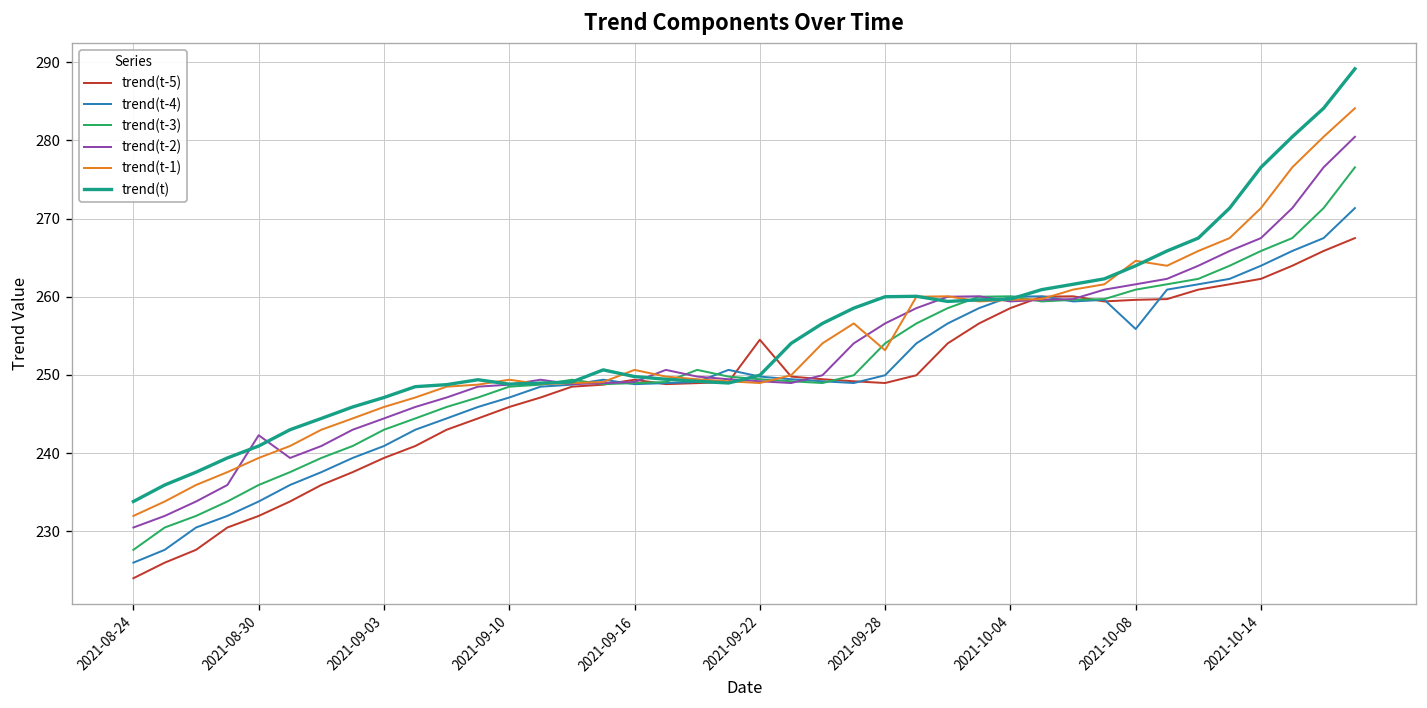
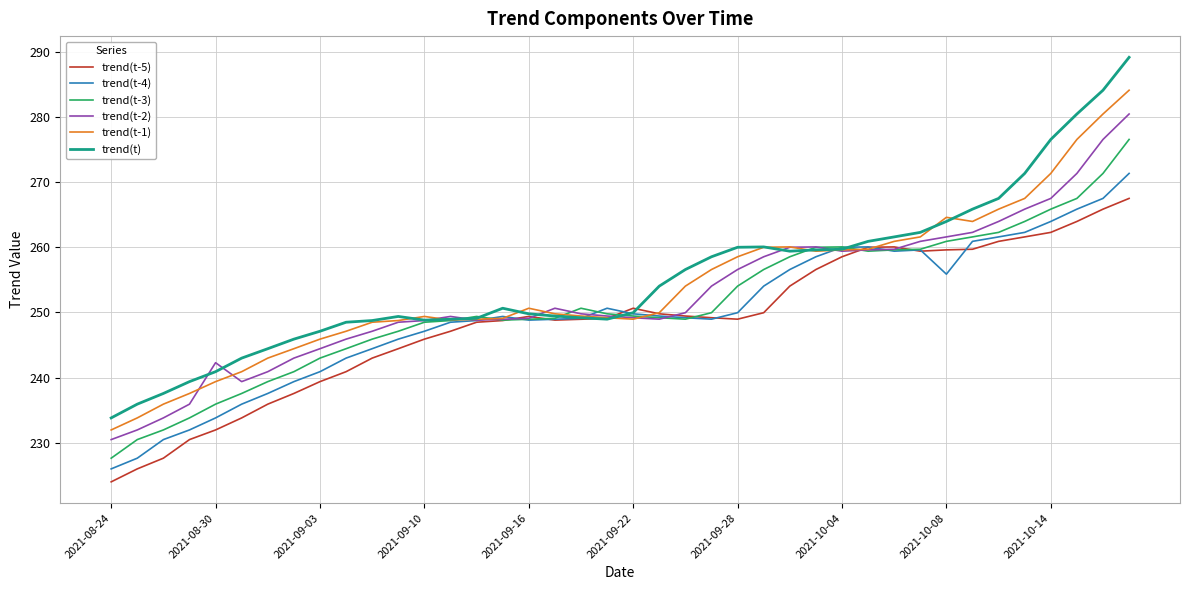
  {
    "trend(t-5)": {
      "2021-08-24": 224,
      "2021-08-30": 232,
      "2021-09-03": 239,
      "2021-09-10": 246,
-     "2021-09-22": 255,
+     "2021-09-22": 251,
      "2021-09-28": 249,
      "2021-10-04": 259,
      "2021-10-08": 260,
      "2021-10-14": 262
    },
    "trend(t-4)": {
      "2021-08-24": 226,
      "2021-08-30": 234,
      "2021-09-03": 241,
      "2021-09-10": 247,
      "2021-09-28": 250,
      "2021-10-08": 256,
      "2021-10-14": 264
    },
    "trend(t-2)": {
      "2021-08-24": 231,
      "2021-08-30": 242,
      "2021-09-03": 244,
      "2021-09-28": 257,
      "2021-10-08": 262,
      "2021-10-14": 268
    },
    "trend(t-1)": {
      "2021-08-24": 232,
      "2021-08-30": 239,
      "2021-09-03": 246,
      "2021-09-10": 249,
      "2021-09-16": 251,
-     "2021-09-28": 253,
+     "2021-09-28": 259,
      "2021-10-08": 265,
      "2021-10-14": 271
    }
  }
